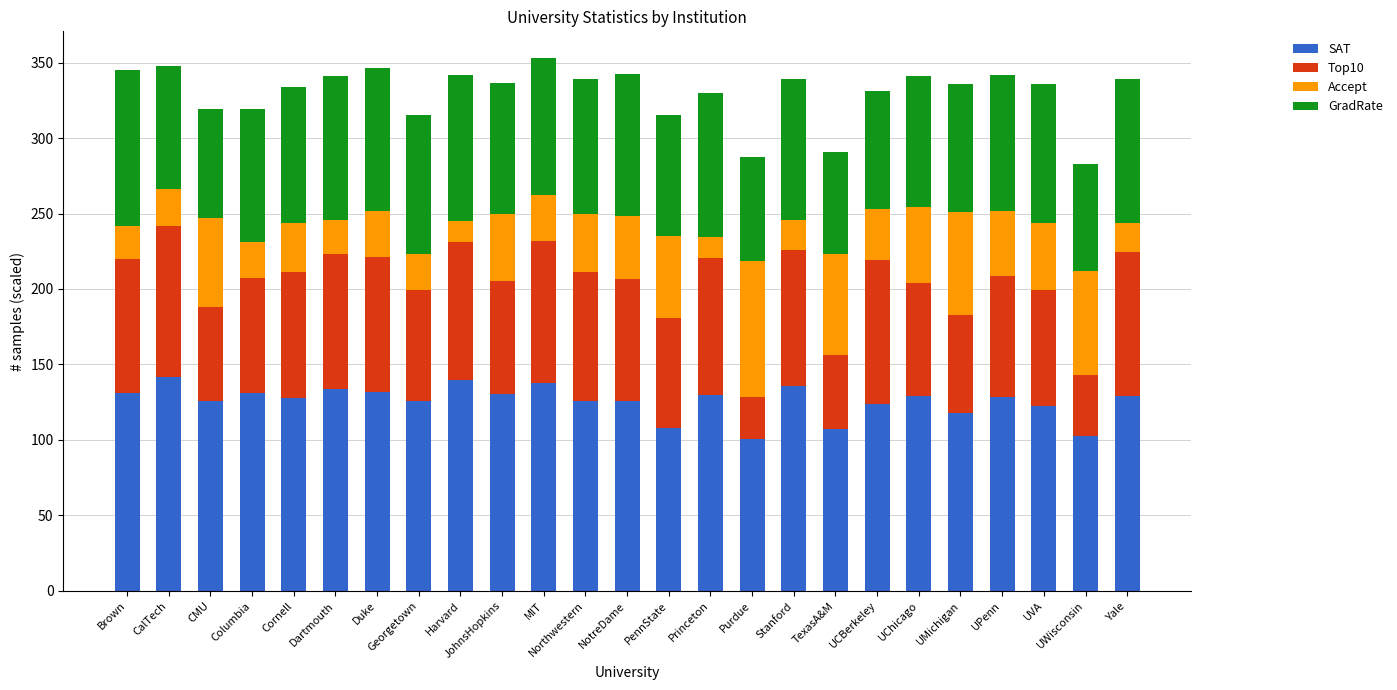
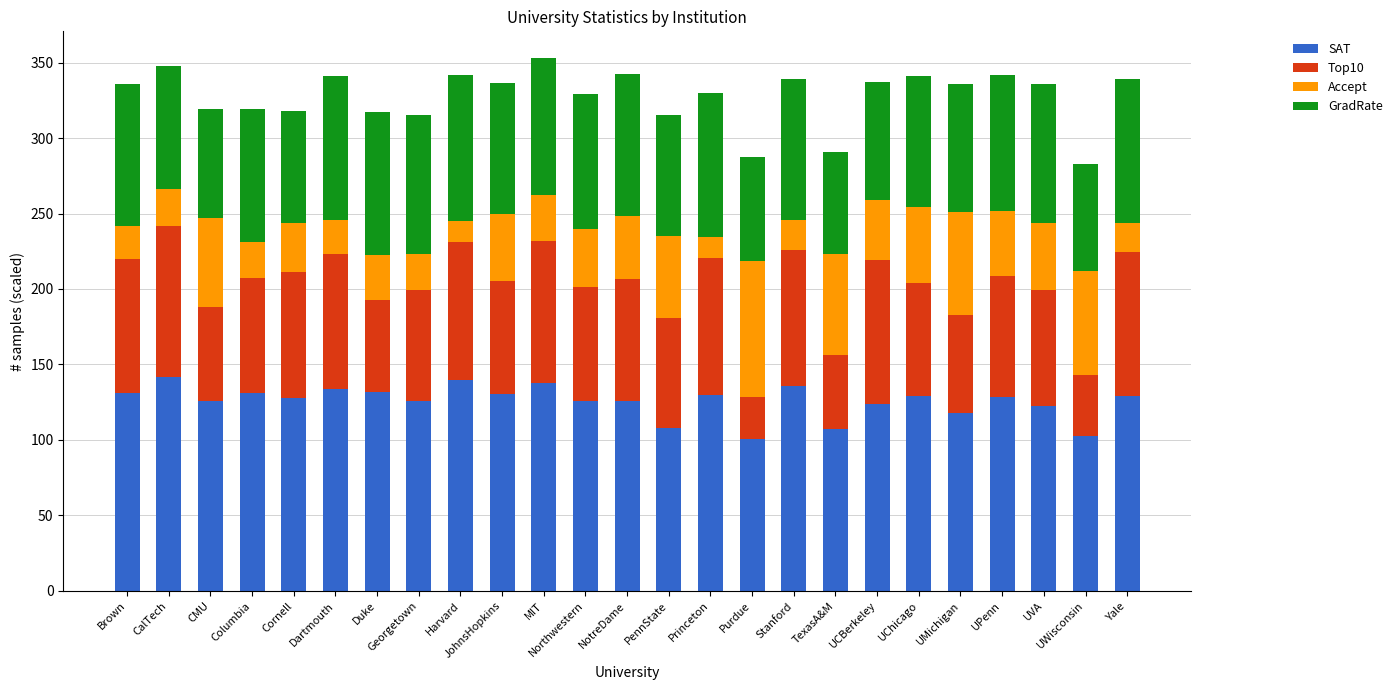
  {
    "SAT": {
      "Brown": 131,
      "CalTech": 142,
      "CMU": 126,
      "Columbia": 131,
      "Cornell": 128,
      "Dartmouth": 134,
      "Duke": 132,
      "Georgetown": 126,
      "Harvard": 140,
      "JohnsHopkins": 131,
      "MIT": 138,
      "Northwestern": 126,
      "NotreDame": 126,
      "PennState": 108,
      "Princeton": 130,
      "Purdue": 101,
      "Stanford": 136,
      "TexasA&M": 108,
      "UCBerkeley": 124,
      "UChicago": 129,
      "UMichigan": 118,
      "UPenn": 129,
      "UVA": 123,
      "UWisconsin": 103,
      "Yale": 129
    },
    "Top10": {
      "Brown": 89,
      "CalTech": 100,
      "CMU": 62,
      "Columbia": 76,
      "Cornell": 83,
      "Dartmouth": 89,
-     "Duke": 90,
+     "Duke": 61,
      "Georgetown": 74,
      "Harvard": 91,
      "JohnsHopkins": 75,
      "MIT": 94,
-     "Northwestern": 85,
+     "Northwestern": 75,
      "NotreDame": 81,
      "PennState": 73,
      "Princeton": 91,
      "Purdue": 28,
      "Stanford": 90,
      "TexasA&M": 49,
      "UCBerkeley": 95,
      "UChicago": 75,
      "UMichigan": 65,
      "UPenn": 80,
      "UVA": 77,
      "UWisconsin": 40,
      "Yale": 95
    },
    "Accept": {
      "Brown": 22,
      "CalTech": 25,
      "CMU": 59,
      "Columbia": 24,
      "Cornell": 33,
      "Dartmouth": 23,
      "Duke": 30,
      "Georgetown": 24,
      "Harvard": 14,
      "JohnsHopkins": 44,
      "MIT": 30,
      "Northwestern": 39,
      "NotreDame": 42,
      "PennState": 54,
      "Princeton": 14,
      "Purdue": 90,
      "Stanford": 20,
      "TexasA&M": 67,
-     "UCBerkeley": 34,
+     "UCBerkeley": 40,
      "UChicago": 50,
      "UMichigan": 68,
      "UPenn": 43,
      "UVA": 44,
      "UWisconsin": 69,
      "Yale": 19
    },
    "GradRate": {
-     "Brown": 103,
+     "Brown": 94,
      "CalTech": 81,
      "CMU": 72,
      "Columbia": 88,
-     "Cornell": 90,
+     "Cornell": 74,
      "Dartmouth": 95,
      "Duke": 95,
      "Georgetown": 92,
      "Harvard": 97,
      "JohnsHopkins": 87,
      "MIT": 91,
      "Northwestern": 89,
      "NotreDame": 94,
      "PennState": 80,
      "Princeton": 95,
      "Purdue": 69,
      "Stanford": 93,
      "TexasA&M": 67,
      "UCBerkeley": 78,
      "UChicago": 87,
      "UMichigan": 85,
      "UPenn": 90,
      "UVA": 92,
      "UWisconsin": 71,
      "Yale": 96
    }
  }
